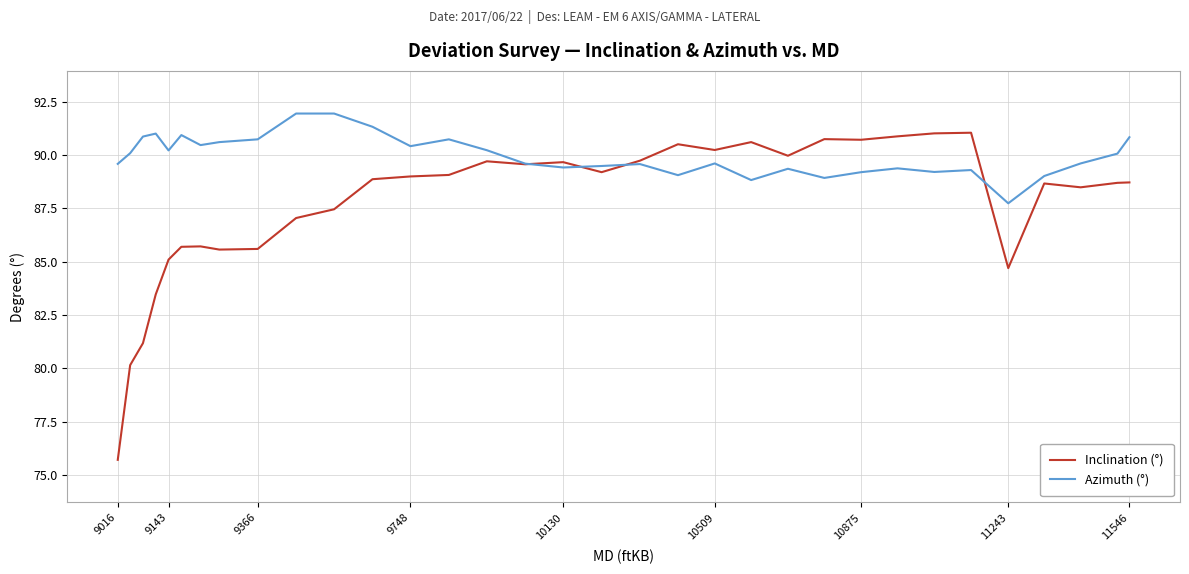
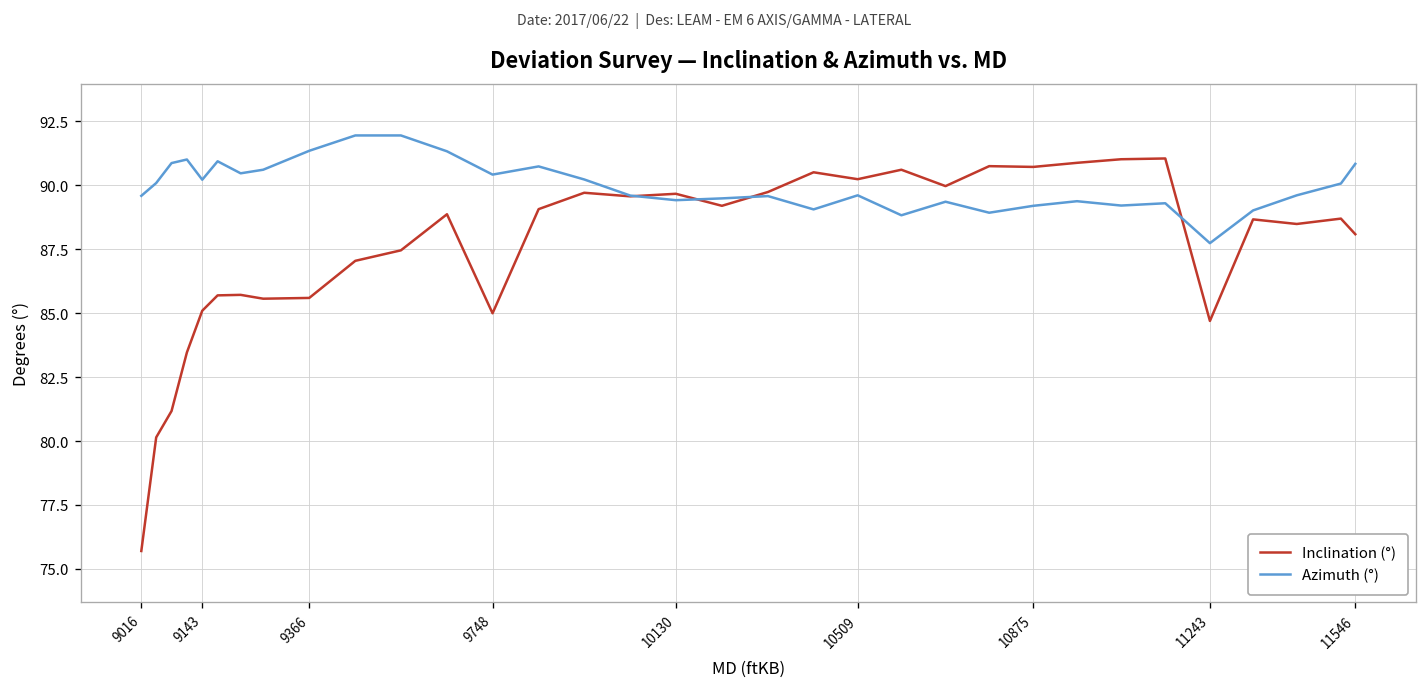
  {
    "Inclination (°)": {
      "9016": 75.7,
      "9143": 85.1,
      "9366": 85.6,
-     "9748": 89,
+     "9748": 85,
      "10130": 89.7,
      "10509": 90.2,
      "10875": 90.7,
      "11243": 84.7,
-     "11546": 88.7
+     "11546": 88.1
    },
    "Azimuth (°)": {
      "9016": 89.6,
      "9143": 90.2,
-     "9366": 90.7,
+     "9366": 91.4,
      "9748": 90.4,
      "10130": 89.4,
      "10509": 89.6,
      "10875": 89.2,
      "11243": 87.7,
      "11546": 90.8
    }
  }
